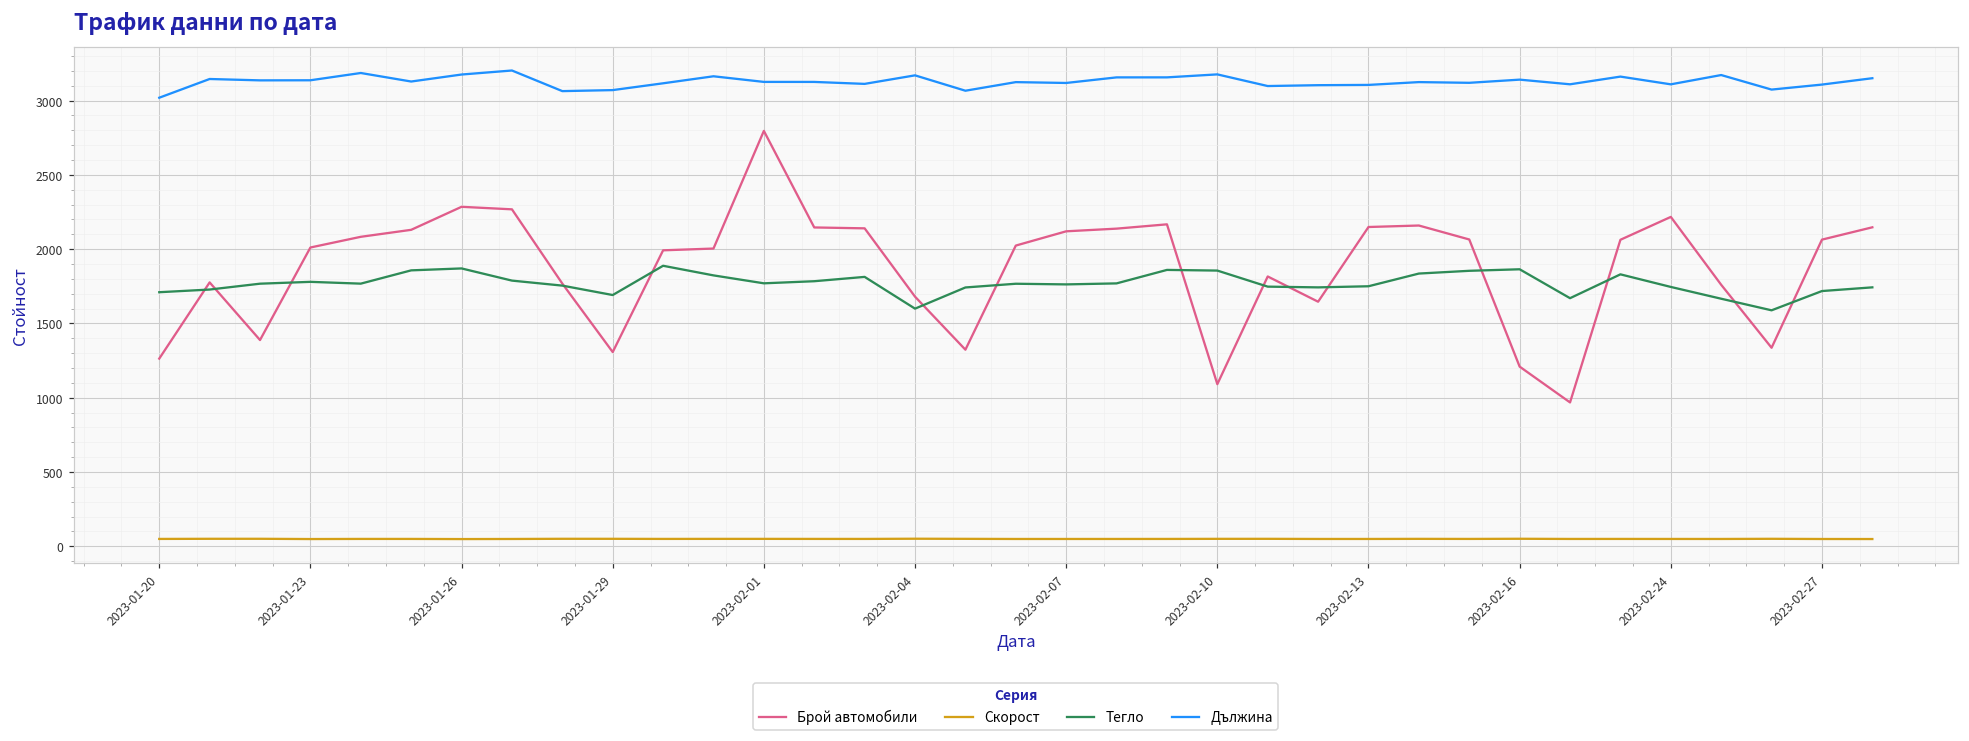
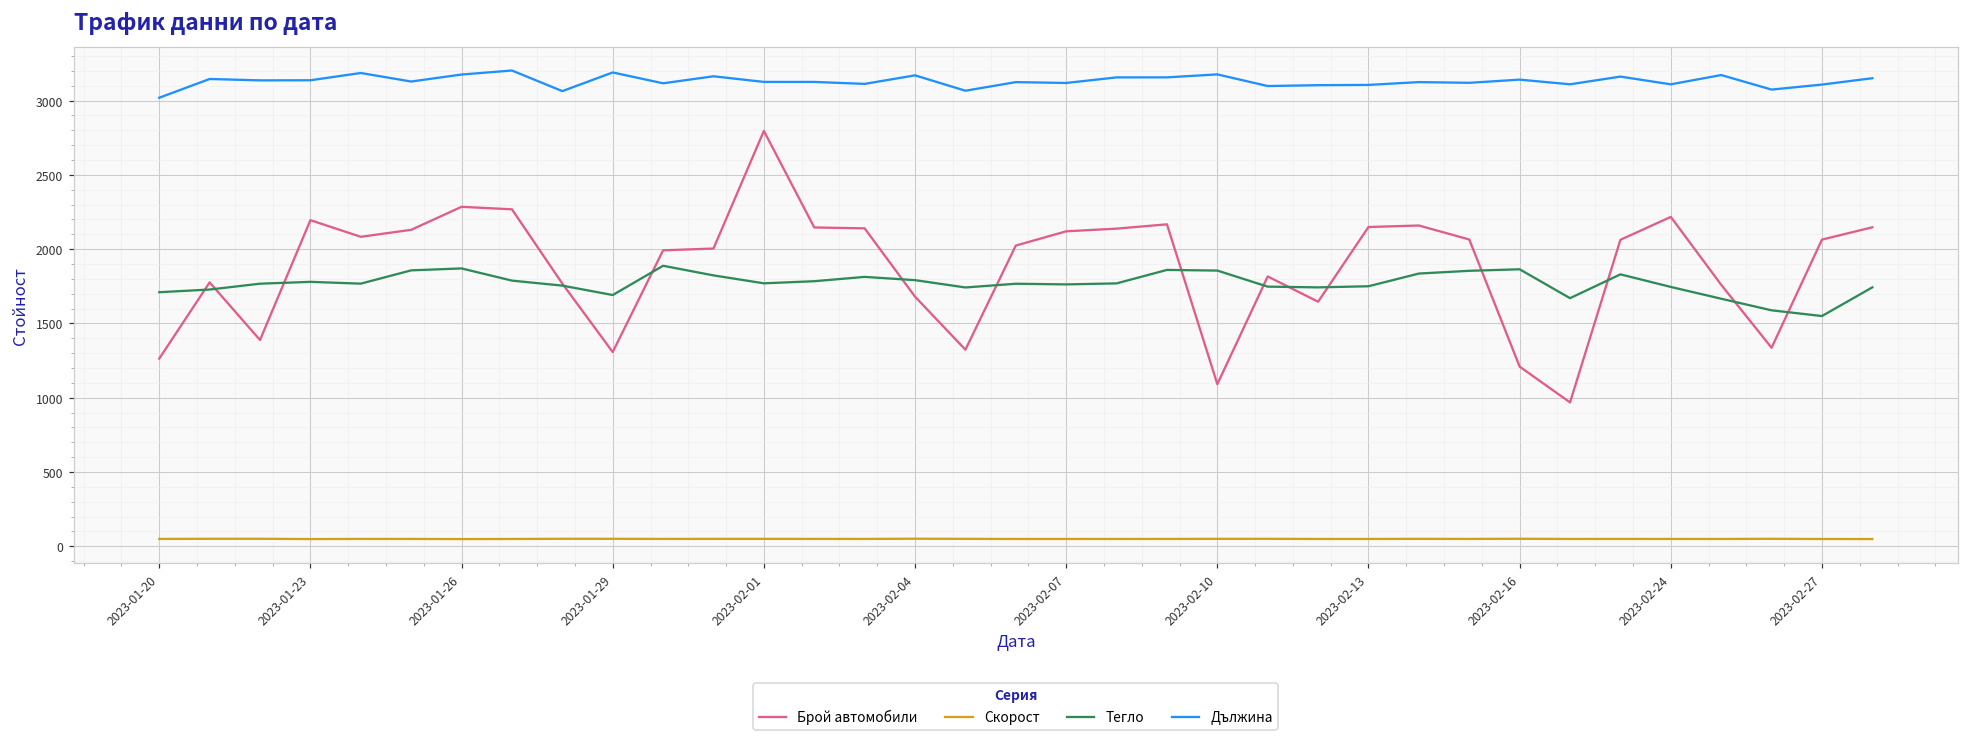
  {
    "Брой автомобили": {
      "2023-01-20": 1260,
-     "2023-01-23": 2010,
+     "2023-01-23": 2200,
      "2023-01-26": 2290,
      "2023-01-29": 1310,
      "2023-02-01": 2800,
      "2023-02-04": 1680,
      "2023-02-07": 2120,
      "2023-02-10": 1090,
      "2023-02-13": 2150,
      "2023-02-16": 1210,
      "2023-02-24": 2220,
      "2023-02-27": 2060
    },
    "Скорост": {
      "2023-01-20": 50,
      "2023-01-23": 50,
      "2023-01-26": 50,
      "2023-01-29": 50,
      "2023-02-01": 50,
      "2023-02-04": 50,
      "2023-02-07": 50,
      "2023-02-10": 50,
      "2023-02-13": 50,
      "2023-02-16": 50,
      "2023-02-24": 50,
      "2023-02-27": 50
    },
    "Тегло": {
      "2023-01-20": 1710,
      "2023-01-23": 1780,
      "2023-01-26": 1870,
      "2023-01-29": 1690,
      "2023-02-01": 1770,
-     "2023-02-04": 1600,
+     "2023-02-04": 1790,
      "2023-02-07": 1760,
      "2023-02-10": 1860,
      "2023-02-13": 1750,
      "2023-02-16": 1860,
      "2023-02-24": 1750,
-     "2023-02-27": 1720
+     "2023-02-27": 1550
    },
    "Дължина": {
      "2023-01-20": 3020,
      "2023-01-23": 3140,
      "2023-01-26": 3180,
-     "2023-01-29": 3070,
+     "2023-01-29": 3190,
      "2023-02-01": 3130,
      "2023-02-04": 3170,
      "2023-02-07": 3120,
      "2023-02-10": 3180,
      "2023-02-13": 3110,
      "2023-02-16": 3140,
      "2023-02-24": 3110,
      "2023-02-27": 3110
    }
  }
